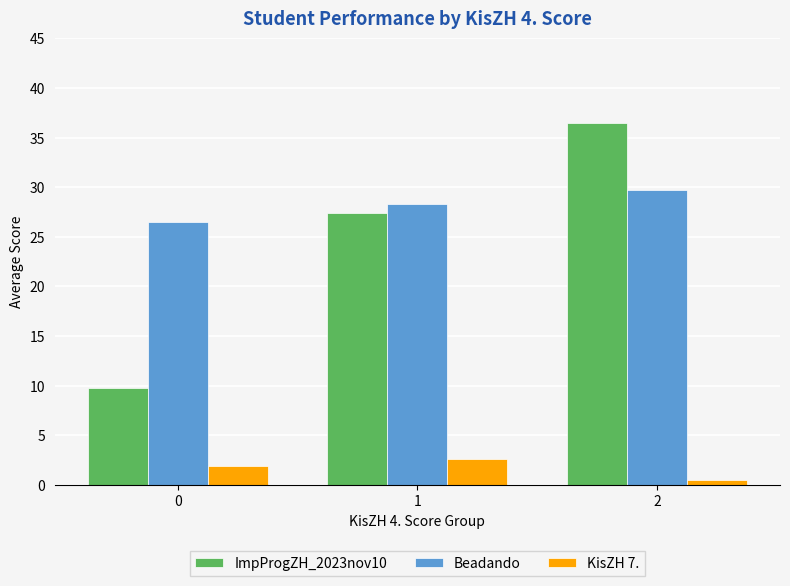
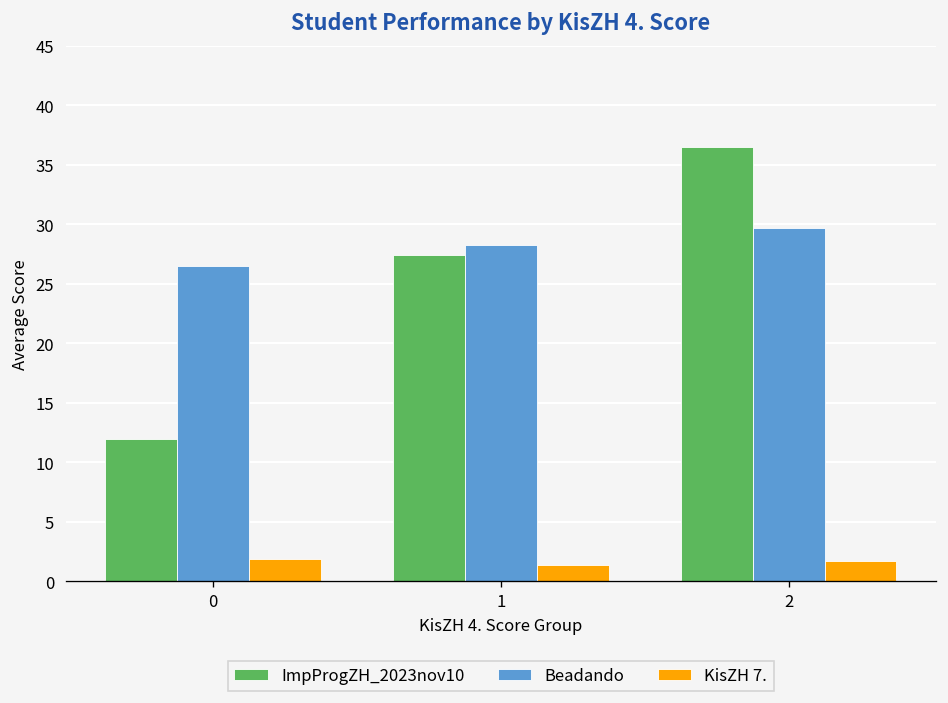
  {
    "ImpProgZH_2023nov10": {
-     "0": 10,
+     "0": 12,
      "1": 27,
      "2": 37
    },
    "Beadando": {
      "0": 27,
      "1": 28,
      "2": 30
    },
    "KisZH 7.": {
      "0": 2,
-     "1": 3,
-     "2": 1
+     "1": 1,
+     "2": 2
    }
  }
